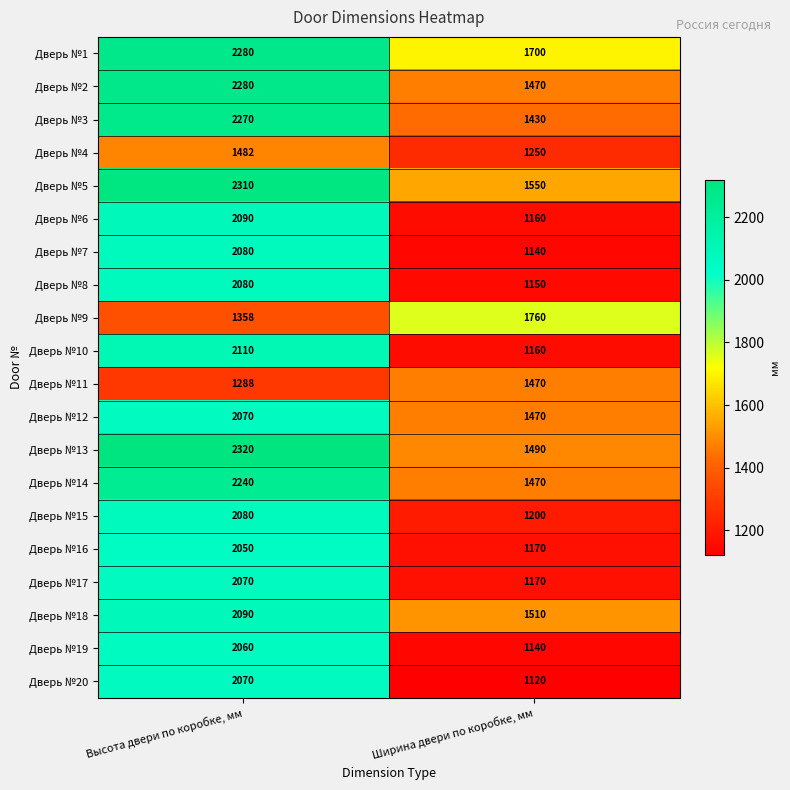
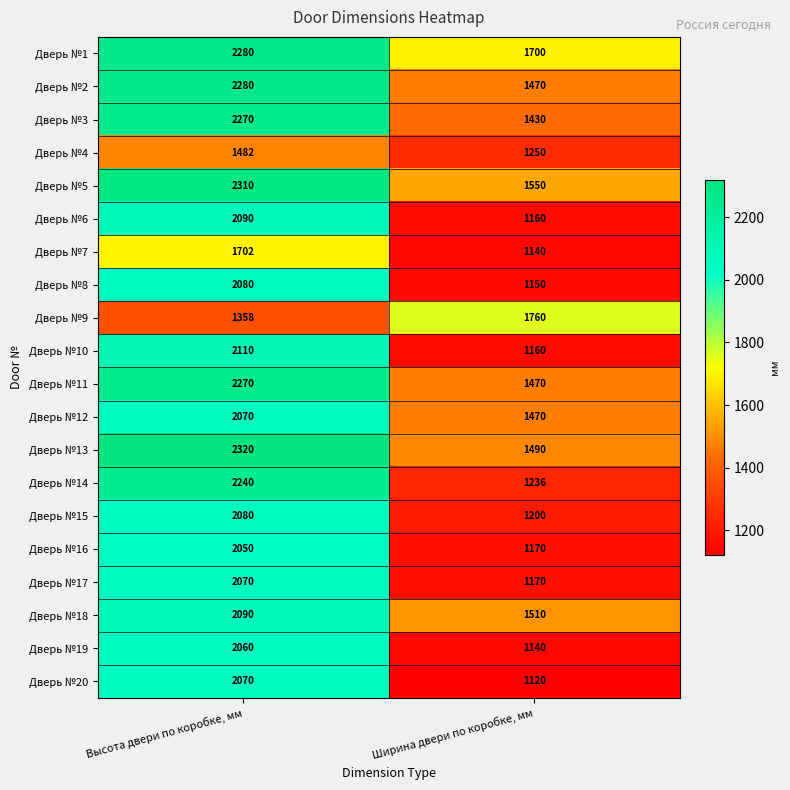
  {
    "Дверь №1": {
      "Высота двери по коробке, мм": 2280,
      "Ширина двери по коробке, мм": 1700
    },
    "Дверь №2": {
      "Высота двери по коробке, мм": 2280,
      "Ширина двери по коробке, мм": 1470
    },
    "Дверь №3": {
      "Высота двери по коробке, мм": 2270,
      "Ширина двери по коробке, мм": 1430
    },
    "Дверь №4": {
      "Высота двери по коробке, мм": 1482,
      "Ширина двери по коробке, мм": 1250
    },
    "Дверь №5": {
      "Высота двери по коробке, мм": 2310,
      "Ширина двери по коробке, мм": 1550
    },
    "Дверь №6": {
      "Высота двери по коробке, мм": 2090,
      "Ширина двери по коробке, мм": 1160
    },
    "Дверь №7": {
-     "Высота двери по коробке, мм": 2080,
+     "Высота двери по коробке, мм": 1702,
      "Ширина двери по коробке, мм": 1140
    },
    "Дверь №8": {
      "Высота двери по коробке, мм": 2080,
      "Ширина двери по коробке, мм": 1150
    },
    "Дверь №9": {
      "Высота двери по коробке, мм": 1358,
      "Ширина двери по коробке, мм": 1760
    },
    "Дверь №10": {
      "Высота двери по коробке, мм": 2110,
      "Ширина двери по коробке, мм": 1160
    },
    "Дверь №11": {
-     "Высота двери по коробке, мм": 1288,
+     "Высота двери по коробке, мм": 2270,
      "Ширина двери по коробке, мм": 1470
    },
    "Дверь №12": {
      "Высота двери по коробке, мм": 2070,
      "Ширина двери по коробке, мм": 1470
    },
    "Дверь №13": {
      "Высота двери по коробке, мм": 2320,
      "Ширина двери по коробке, мм": 1490
    },
    "Дверь №14": {
      "Высота двери по коробке, мм": 2240,
-     "Ширина двери по коробке, мм": 1470
+     "Ширина двери по коробке, мм": 1236
    },
    "Дверь №15": {
      "Высота двери по коробке, мм": 2080,
      "Ширина двери по коробке, мм": 1200
    },
    "Дверь №16": {
      "Высота двери по коробке, мм": 2050,
      "Ширина двери по коробке, мм": 1170
    },
    "Дверь №17": {
      "Высота двери по коробке, мм": 2070,
      "Ширина двери по коробке, мм": 1170
    },
    "Дверь №18": {
      "Высота двери по коробке, мм": 2090,
      "Ширина двери по коробке, мм": 1510
    },
    "Дверь №19": {
      "Высота двери по коробке, мм": 2060,
      "Ширина двери по коробке, мм": 1140
    },
    "Дверь №20": {
      "Высота двери по коробке, мм": 2070,
      "Ширина двери по коробке, мм": 1120
    }
  }
